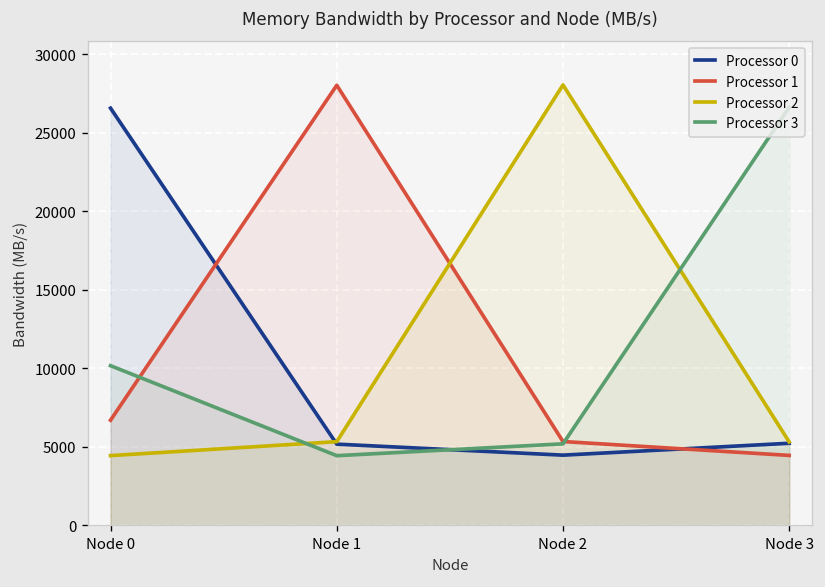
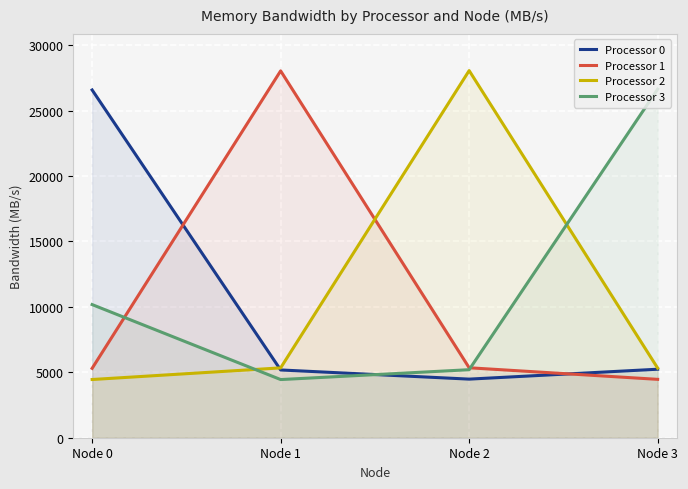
  {
    "Processor 0": {
      "Node 0": 26600,
      "Node 2": 4500
    },
    "Processor 1": {
-     "Node 0": 6700,
+     "Node 0": 5300,
      "Node 1": 28000,
      "Node 3": 4500
    },
    "Processor 2": {
      "Node 0": 4400,
      "Node 2": 28100
    },
    "Processor 3": {
      "Node 0": 10200,
      "Node 1": 4400
    }
  }
